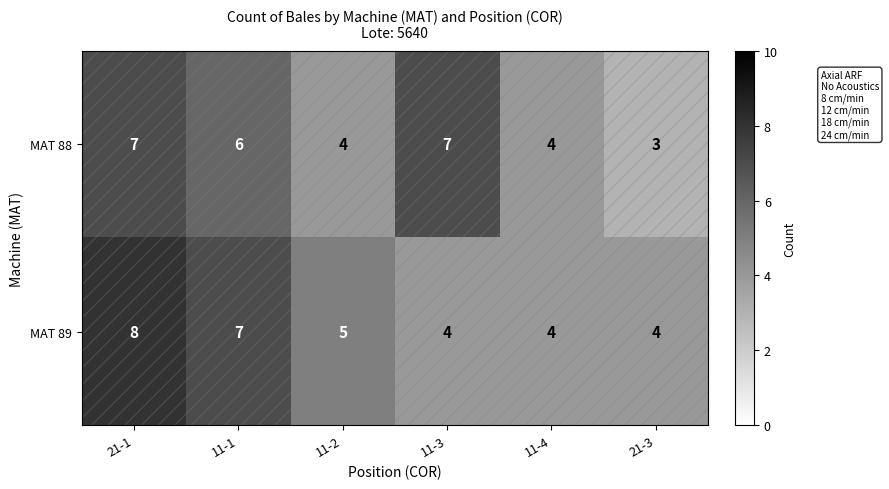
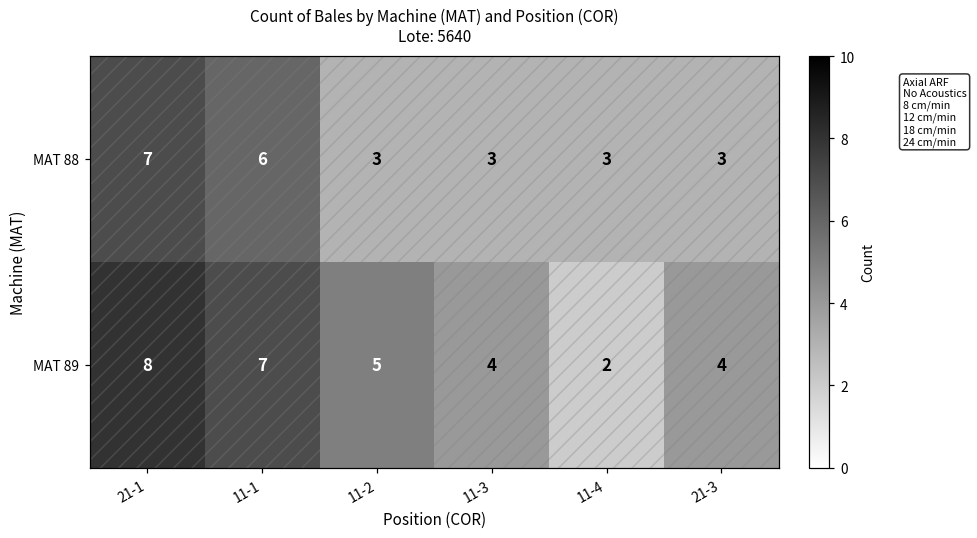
  {
    "MAT 88": {
      "21-1": 7,
      "11-1": 6,
-     "11-2": 4,
-     "11-3": 7,
-     "11-4": 4,
+     "11-2": 3,
+     "11-3": 3,
+     "11-4": 3,
      "21-3": 3
    },
    "MAT 89": {
      "21-1": 8,
      "11-1": 7,
      "11-2": 5,
      "11-3": 4,
-     "11-4": 4,
+     "11-4": 2,
      "21-3": 4
    }
  }
